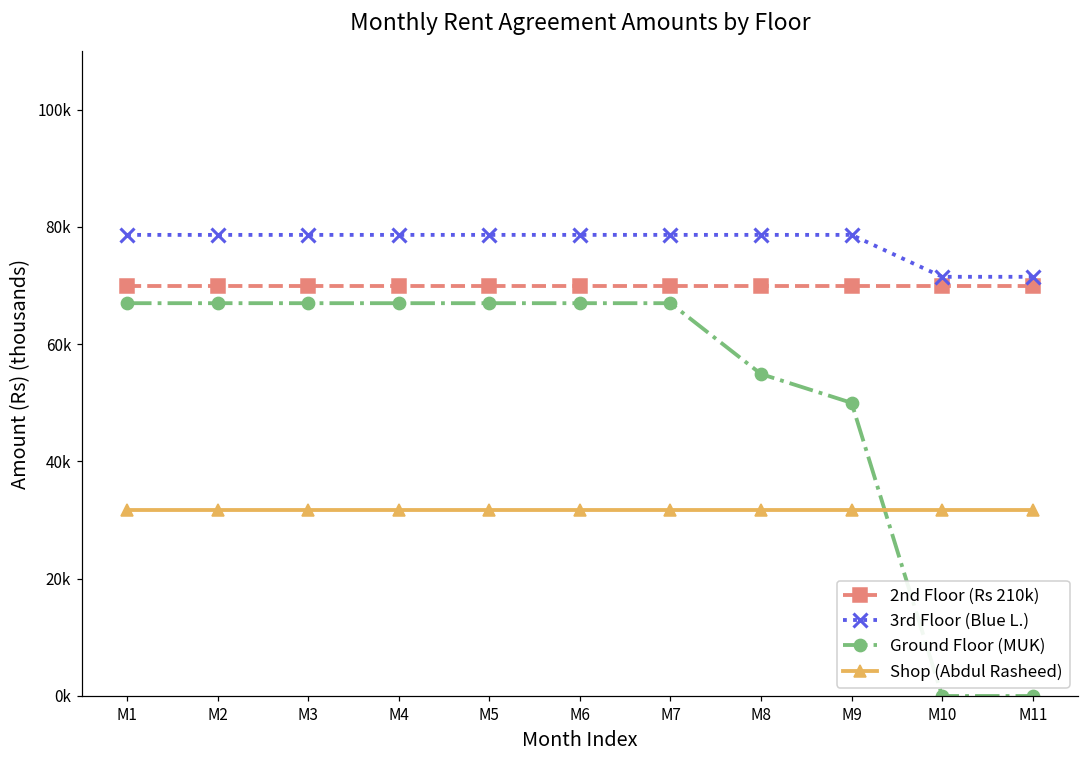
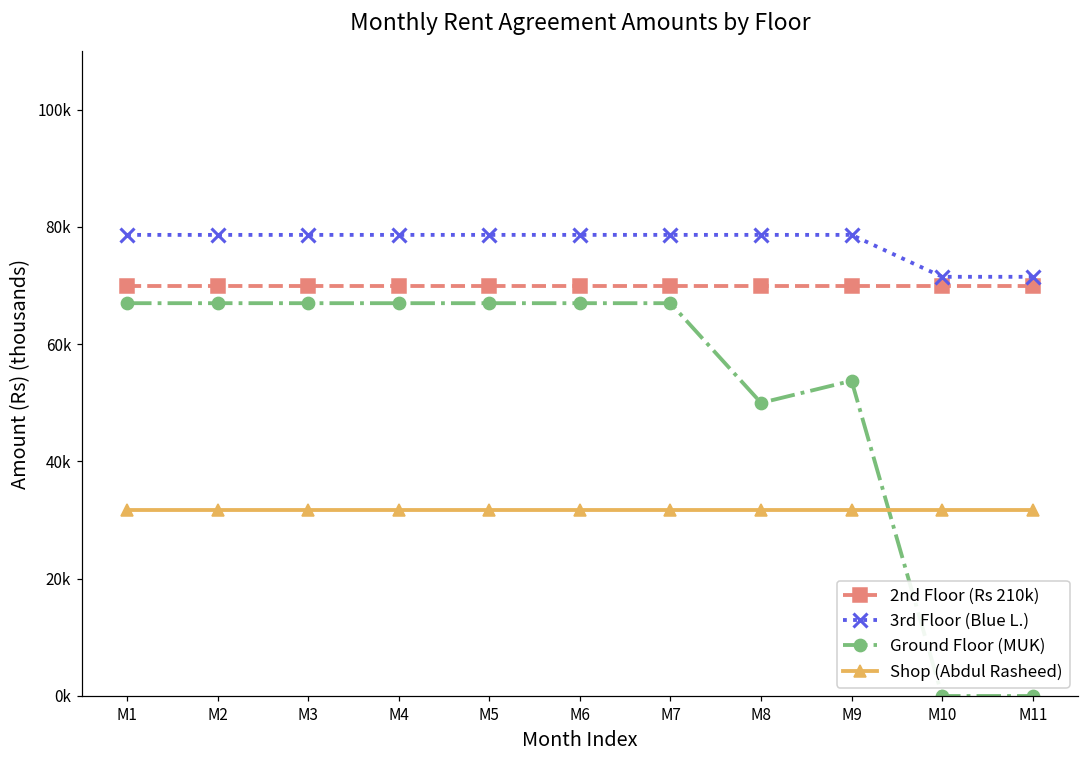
  {
    "3rd Floor (Blue L.)": {
      "M1": 79000,
      "M2": 79000,
      "M3": 79000,
      "M4": 79000,
      "M5": 79000,
      "M6": 79000,
      "M7": 79000,
      "M8": 79000,
      "M9": 79000,
      "M10": 72000,
      "M11": 72000
    },
    "Ground Floor (MUK)": {
      "M1": 67000,
      "M2": 67000,
      "M3": 67000,
      "M4": 67000,
      "M5": 67000,
      "M6": 67000,
      "M7": 67000,
-     "M8": 55000,
-     "M9": 50000,
+     "M8": 50000,
+     "M9": 54000,
      "M10": 0,
      "M11": 0
    }
  }
